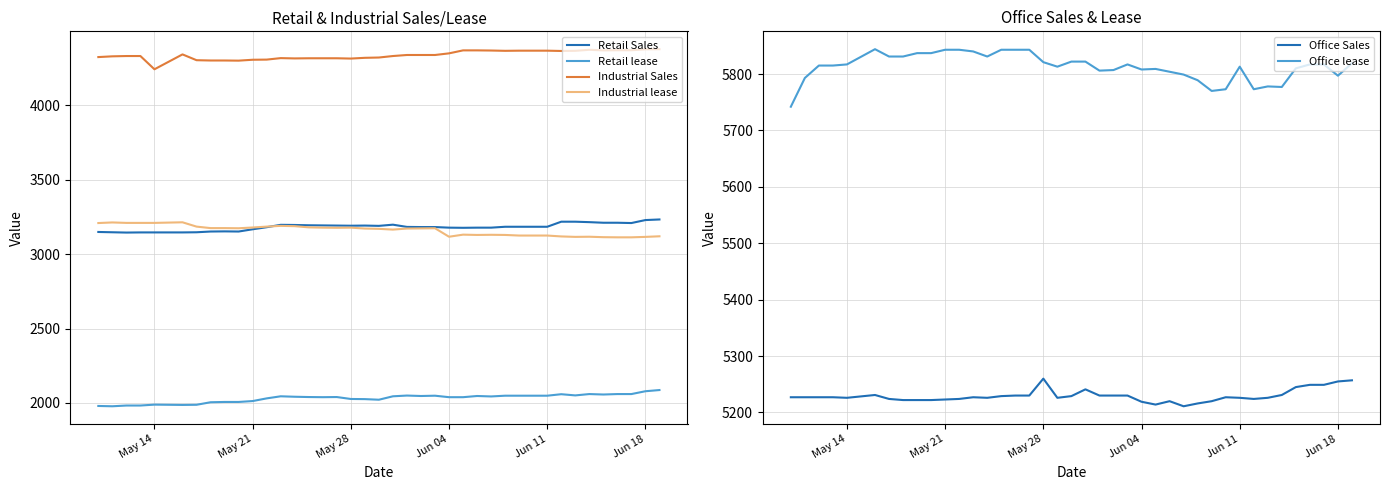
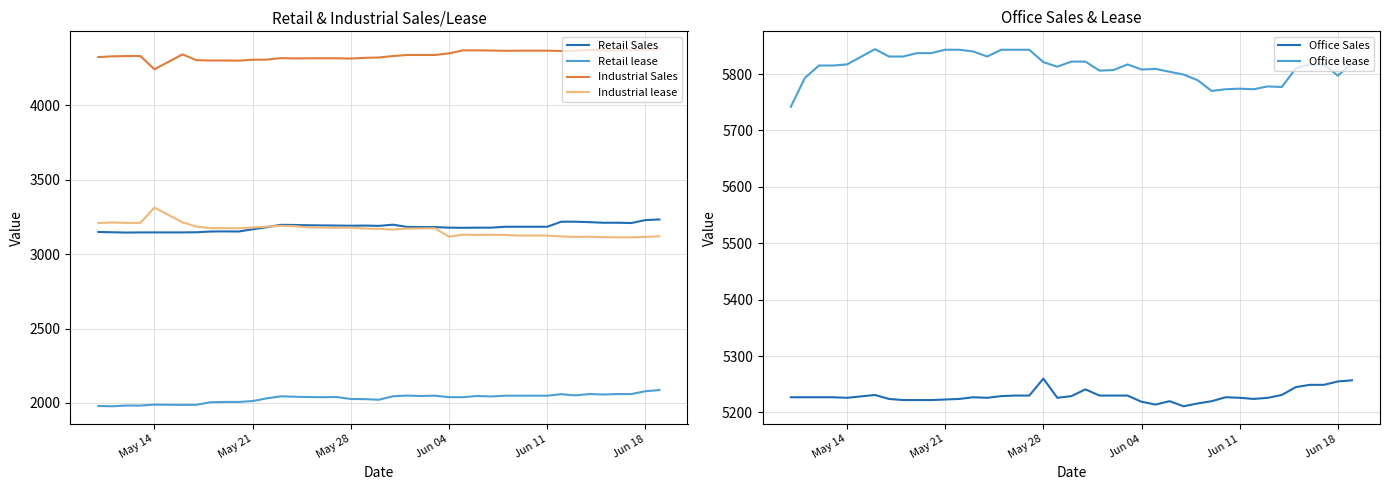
  {
    "Retail & Industrial Sales/Lease": {
      "Retail Sales": {
        "May 14": 3150,
        "Jun 04": 3180,
        "Jun 11": 3180,
        "Jun 18": 3230
      },
      "Retail lease": {
        "May 14": 1990,
        "May 21": 2010,
        "May 28": 2030,
        "Jun 04": 2040,
        "Jun 11": 2050,
        "Jun 18": 2080
      },
      "Industrial Sales": {
        "May 14": 4240,
        "May 21": 4310,
        "May 28": 4310,
        "Jun 04": 4350,
        "Jun 11": 4370
      },
      "Industrial lease": {
-       "May 14": 3210,
+       "May 14": 3310,
        "Jun 04": 3120,
        "Jun 11": 3130,
        "Jun 18": 3120
      }
    },
    "Office Sales & Lease": {
      "Office Sales": {
        "May 14": 5230,
        "May 21": 5220,
        "May 28": 5260,
        "Jun 04": 5220,
        "Jun 11": 5230,
        "Jun 18": 5260
      },
      "Office lease": {
        "May 14": 5820,
        "May 21": 5840,
        "May 28": 5820,
        "Jun 04": 5810,
-       "Jun 11": 5810,
+       "Jun 11": 5770,
        "Jun 18": 5800
      }
    }
  }
